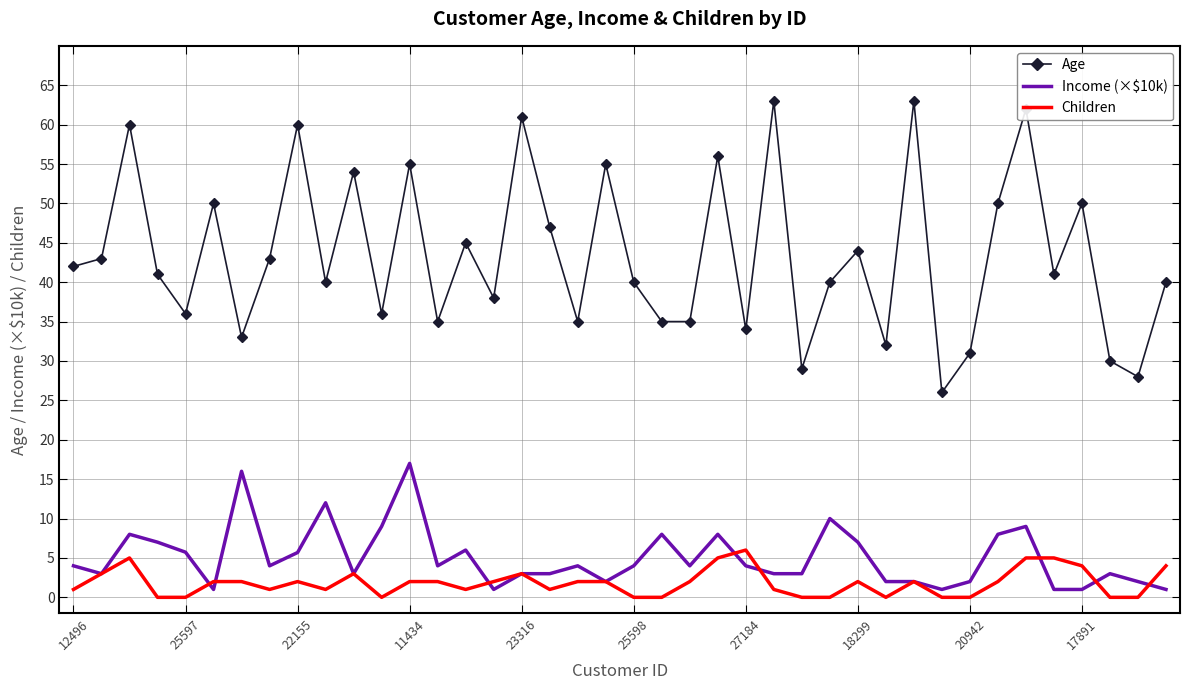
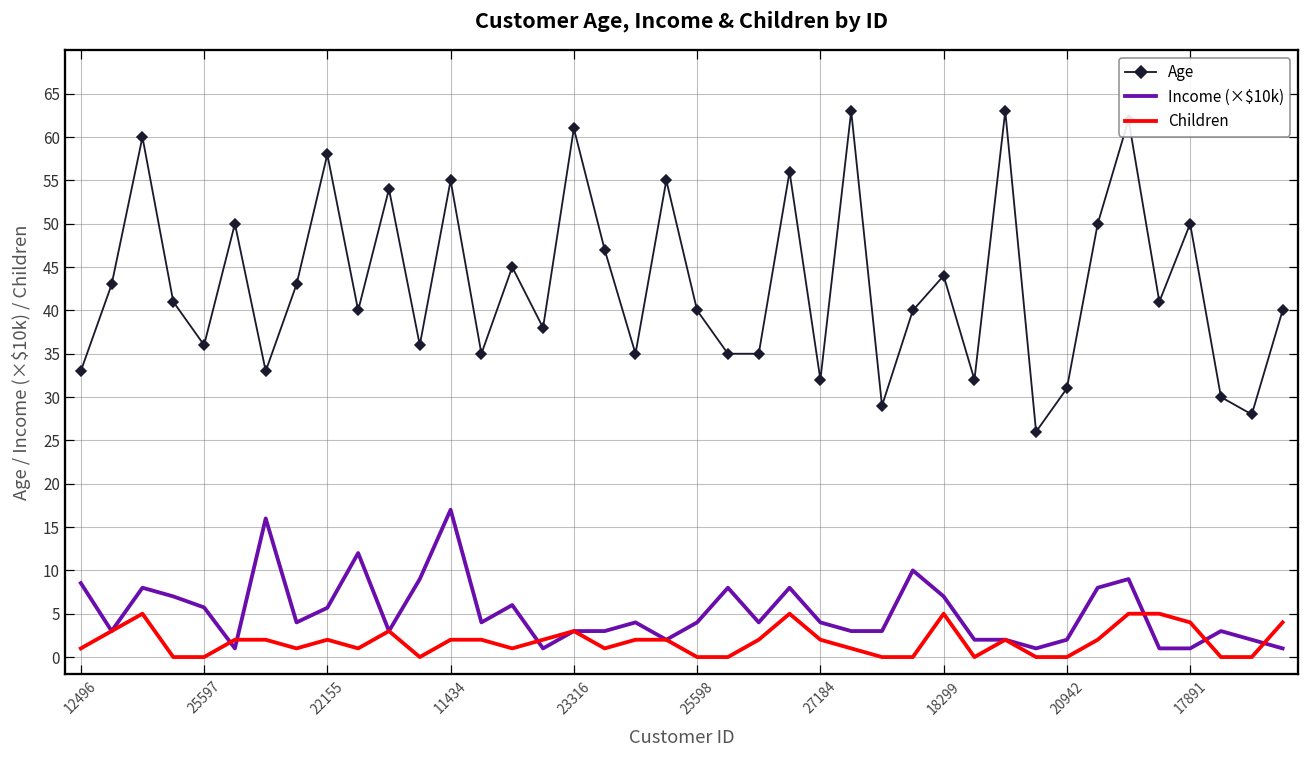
  {
    "Age": {
-     "12496": 42,
+     "12496": 33,
      "25597": 36,
-     "22155": 60,
+     "22155": 58,
      "11434": 55,
      "23316": 61,
      "25598": 40,
-     "27184": 34,
+     "27184": 32,
      "18299": 44,
      "20942": 31,
      "17891": 50
    },
    "Income (×$10k)": {
-     "12496": 4,
+     "12496": 9,
      "25597": 6,
      "22155": 6,
      "11434": 17,
      "25598": 4,
      "27184": 4,
      "18299": 7,
      "20942": 2,
      "17891": 1
    },
    "Children": {
      "12496": 1,
      "25597": 0,
      "22155": 2,
      "11434": 2,
      "25598": 0,
-     "27184": 6,
-     "18299": 2,
+     "27184": 2,
+     "18299": 5,
      "20942": 0,
      "17891": 4
    }
  }
